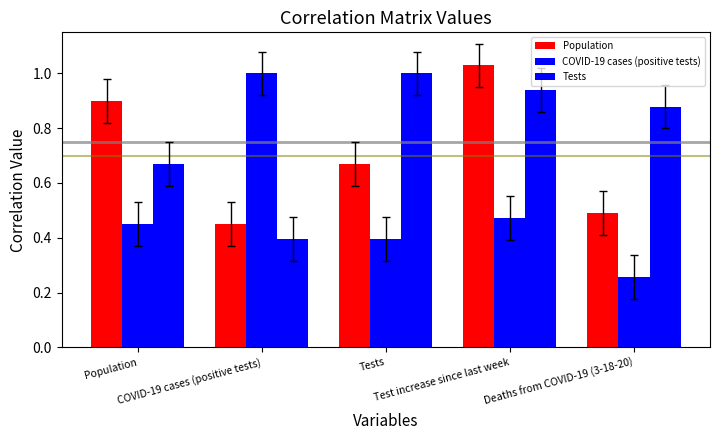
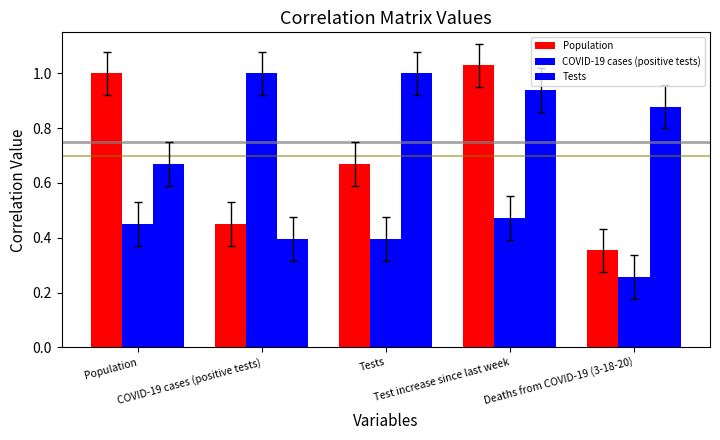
  {
    "Population": {
-     "Population": 0.9,
+     "Population": 1.0,
      "COVID-19 cases (positive tests)": 0.45,
      "Tests": 0.67,
      "Test increase since last week": 1.03,
-     "Deaths from COVID-19 (3-18-20)": 0.49
+     "Deaths from COVID-19 (3-18-20)": 0.35
    }
  }
